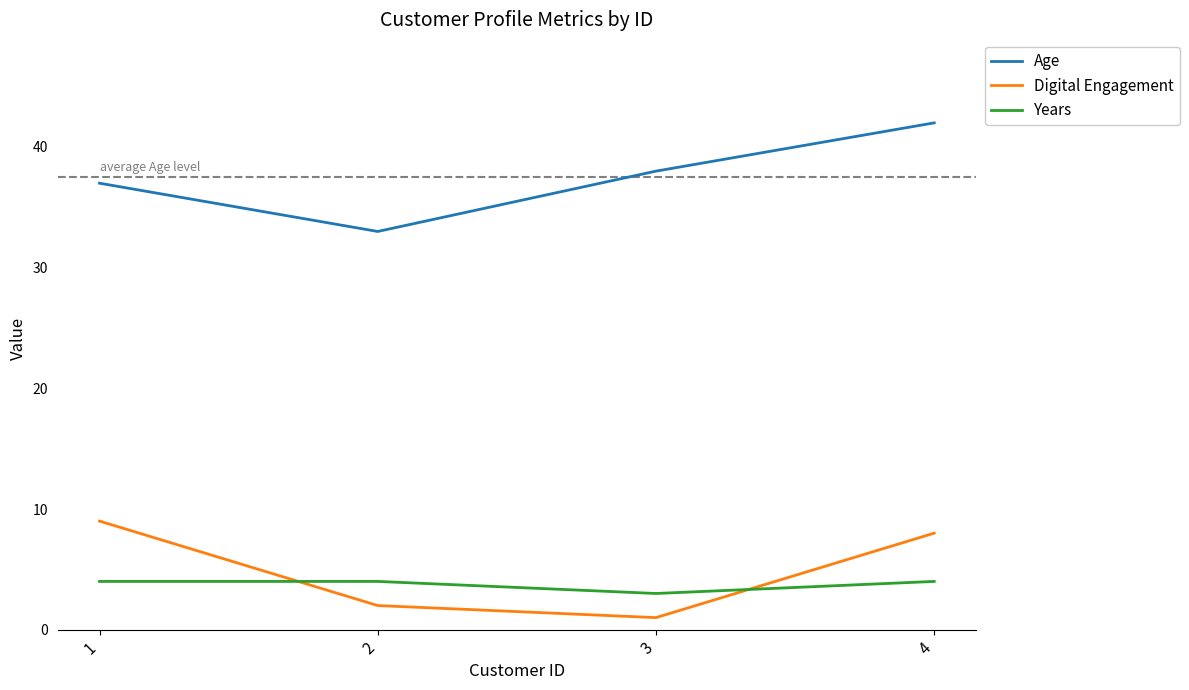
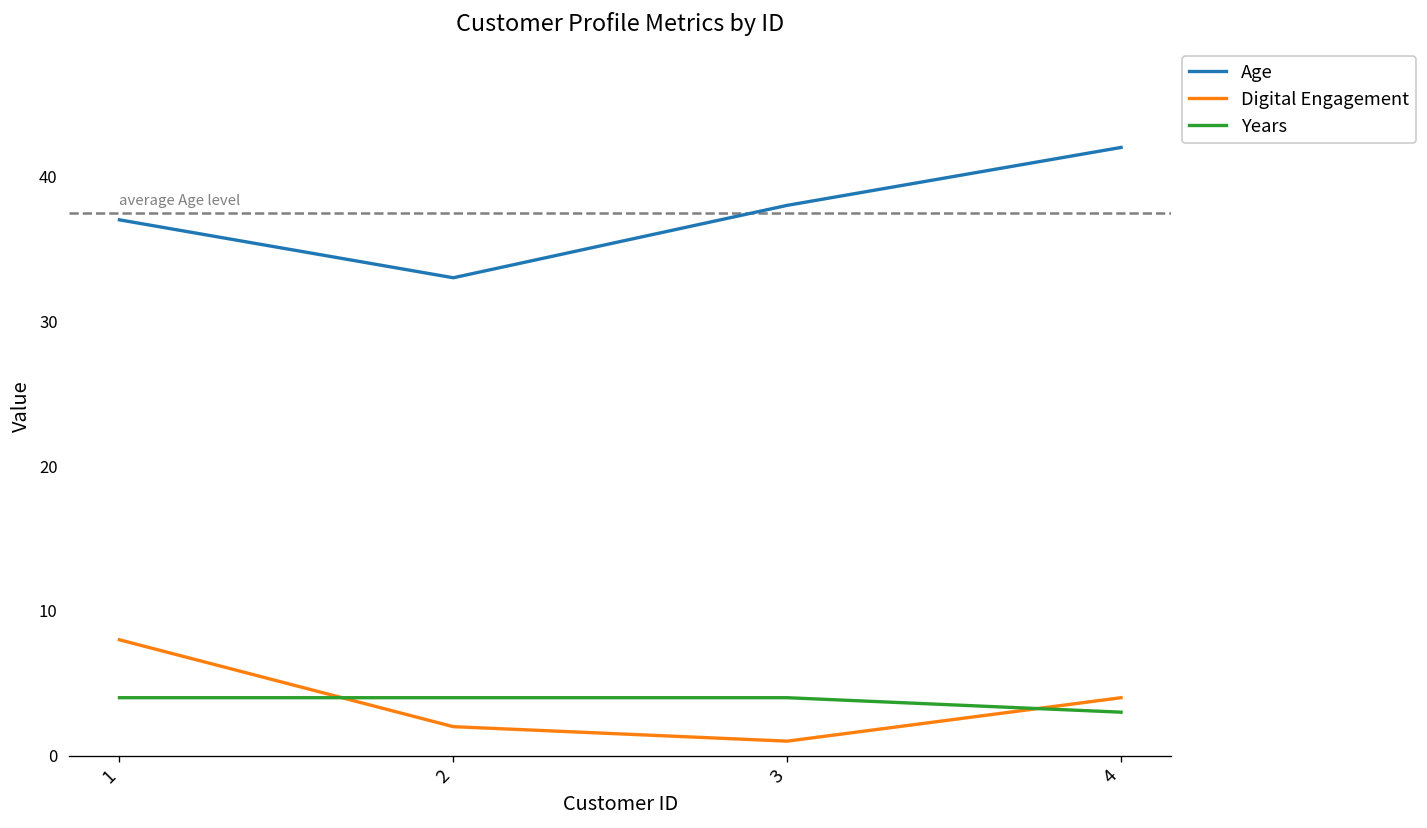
  {
    "Age": {
      "1": 37,
      "2": 33,
      "3": 38,
      "4": 42
    },
    "Digital Engagement": {
-     "1": 9,
+     "1": 8,
      "2": 2,
      "3": 1,
-     "4": 8
+     "4": 4
    },
    "Years": {
      "1": 4,
      "2": 4,
-     "3": 3,
-     "4": 4
+     "3": 4,
+     "4": 3
    }
  }
